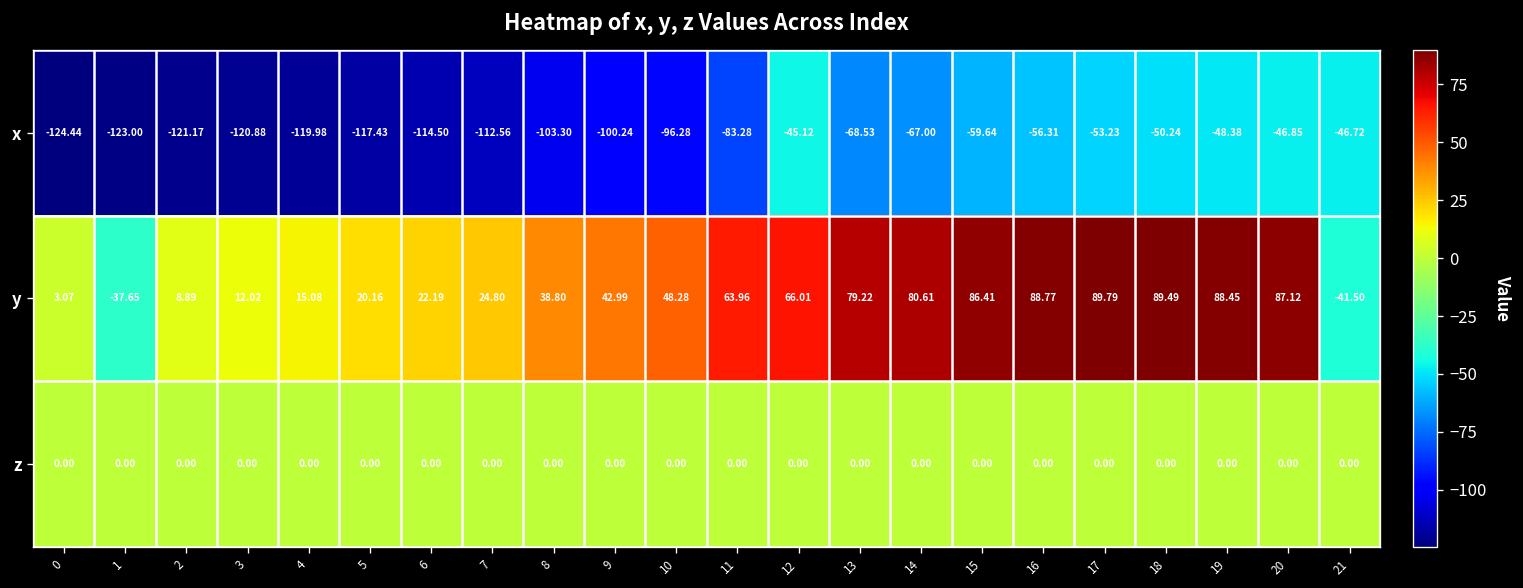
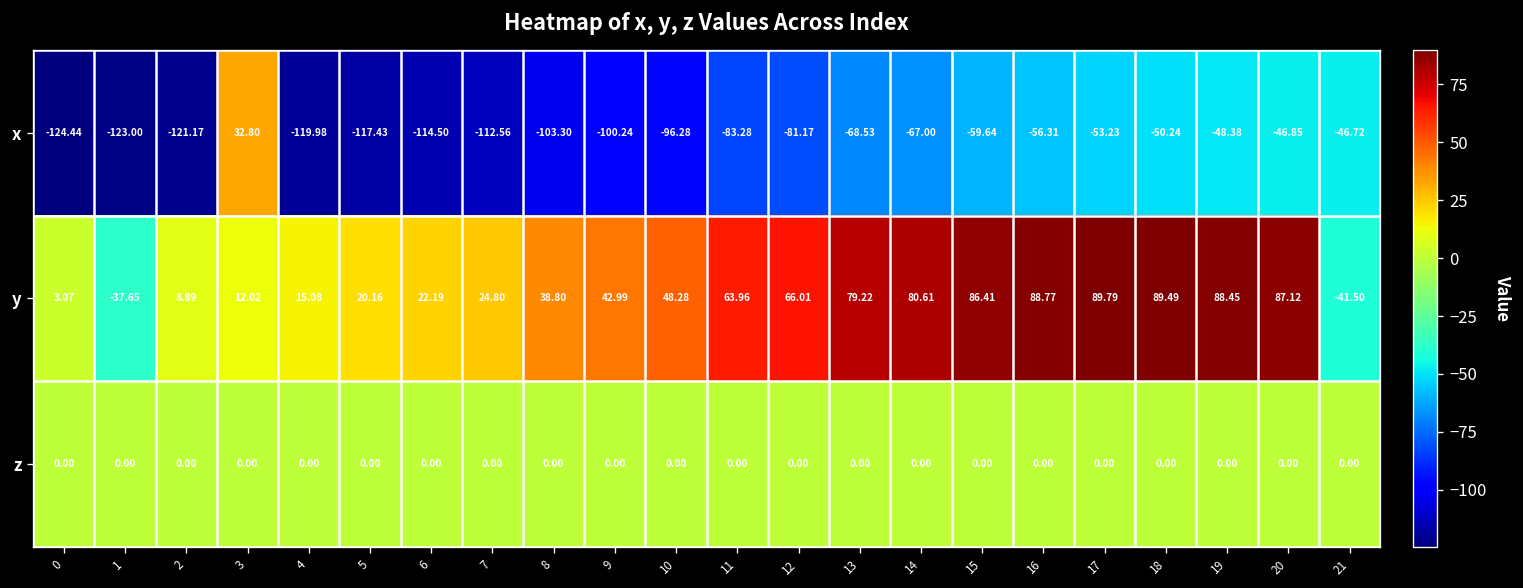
  {
    "x": {
      "0": -124.44,
      "1": -123.00,
      "2": -121.17,
-     "3": -120.88,
+     "3": 32.80,
      "4": -119.98,
      "5": -117.43,
      "6": -114.50,
      "7": -112.56,
      "8": -103.30,
      "9": -100.24,
      "10": -96.28,
      "11": -83.28,
-     "12": -45.12,
+     "12": -81.17,
      "13": -68.53,
      "14": -67.00,
      "15": -59.64,
      "16": -56.31,
      "17": -53.23,
      "18": -50.24,
      "19": -48.38,
      "20": -46.85,
      "21": -46.72
    },
    "y": {
      "0": 3.07,
      "1": -37.65,
      "2": 8.89,
      "3": 12.02,
      "4": 15.08,
      "5": 20.16,
      "6": 22.19,
      "7": 24.80,
      "8": 38.80,
      "9": 42.99,
      "10": 48.28,
      "11": 63.96,
      "12": 66.01,
      "13": 79.22,
      "14": 80.61,
      "15": 86.41,
      "16": 88.77,
      "17": 89.79,
      "18": 89.49,
      "19": 88.45,
      "20": 87.12,
      "21": -41.50
    },
    "z": {
      "0": 0.00,
      "1": 0.00,
      "2": 0.00,
      "3": 0.00,
      "4": 0.00,
      "5": 0.00,
      "6": 0.00,
      "7": 0.00,
      "8": 0.00,
      "9": 0.00,
      "10": 0.00,
      "11": 0.00,
      "12": 0.00,
      "13": 0.00,
      "14": 0.00,
      "15": 0.00,
      "16": 0.00,
      "17": 0.00,
      "18": 0.00,
      "19": 0.00,
      "20": 0.00,
      "21": 0.00
    }
  }
